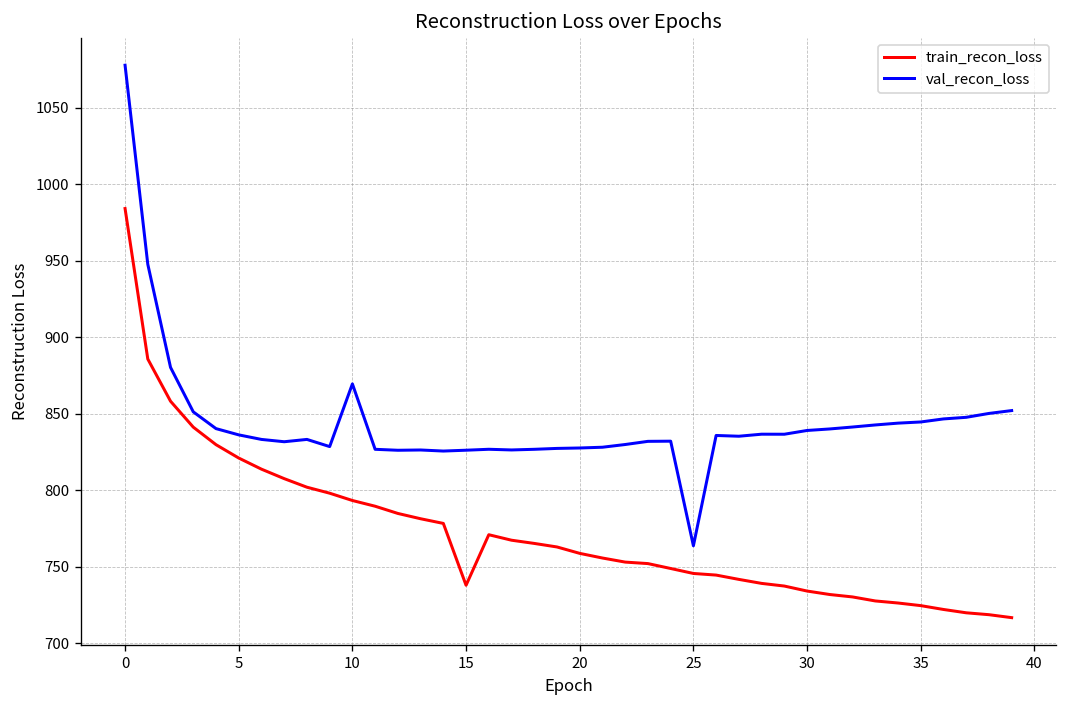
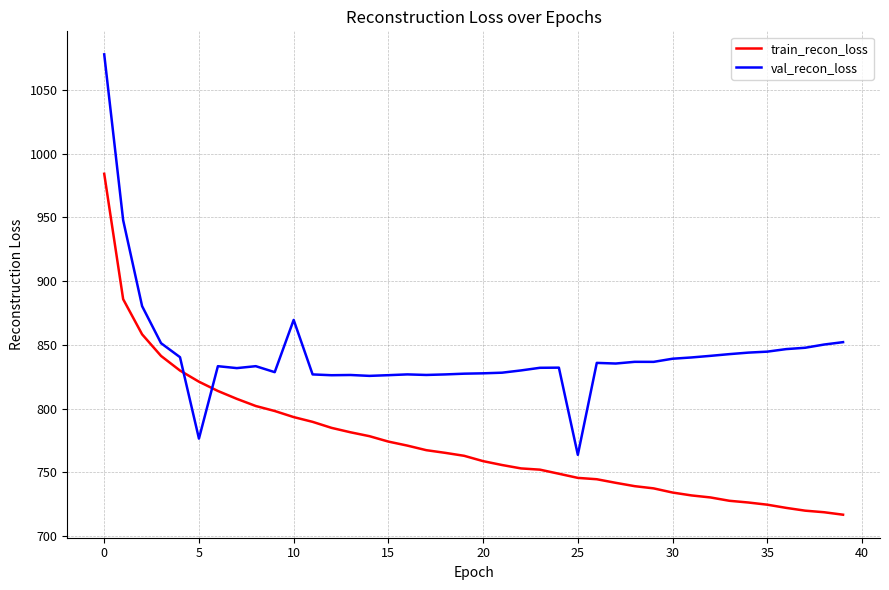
  {
    "train_recon_loss": {
      "0": 984,
      "5": 821,
      "10": 793,
-     "15": 738,
+     "15": 774,
      "20": 759,
      "25": 746,
      "30": 734,
      "35": 725
    },
    "val_recon_loss": {
      "0": 1078,
-     "5": 836,
+     "5": 776,
      "10": 870,
      "15": 826,
      "20": 828,
      "25": 764,
      "30": 839,
      "35": 845
    }
  }
